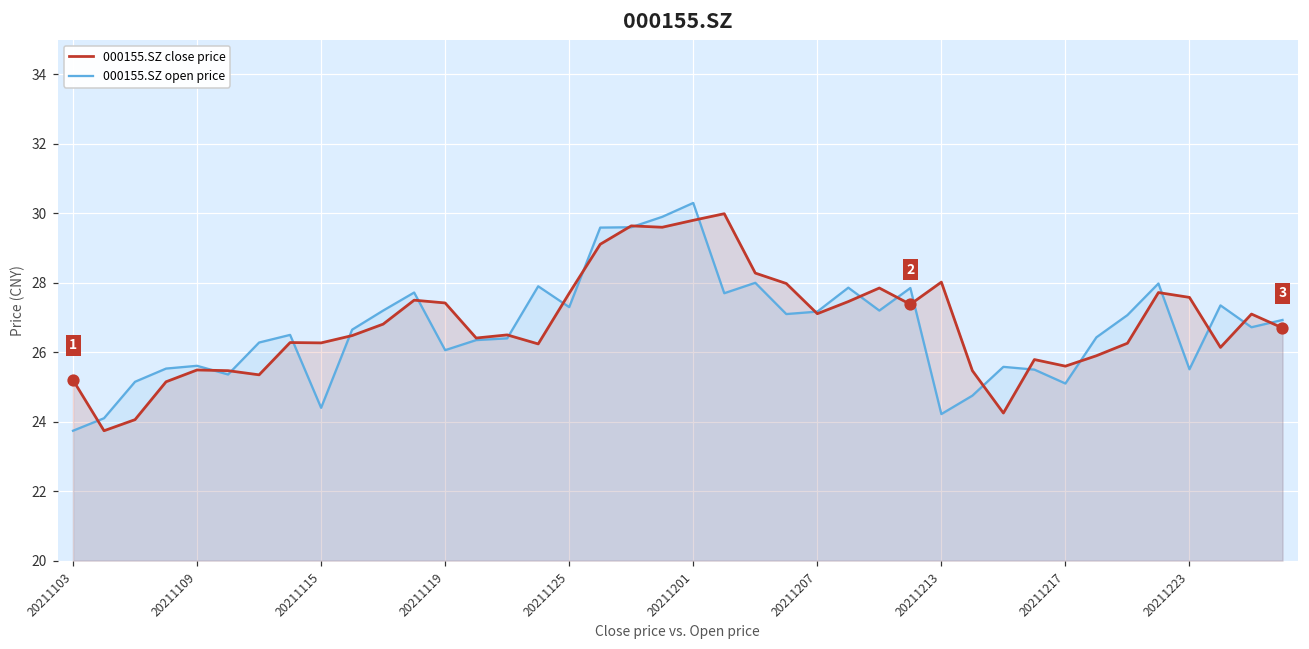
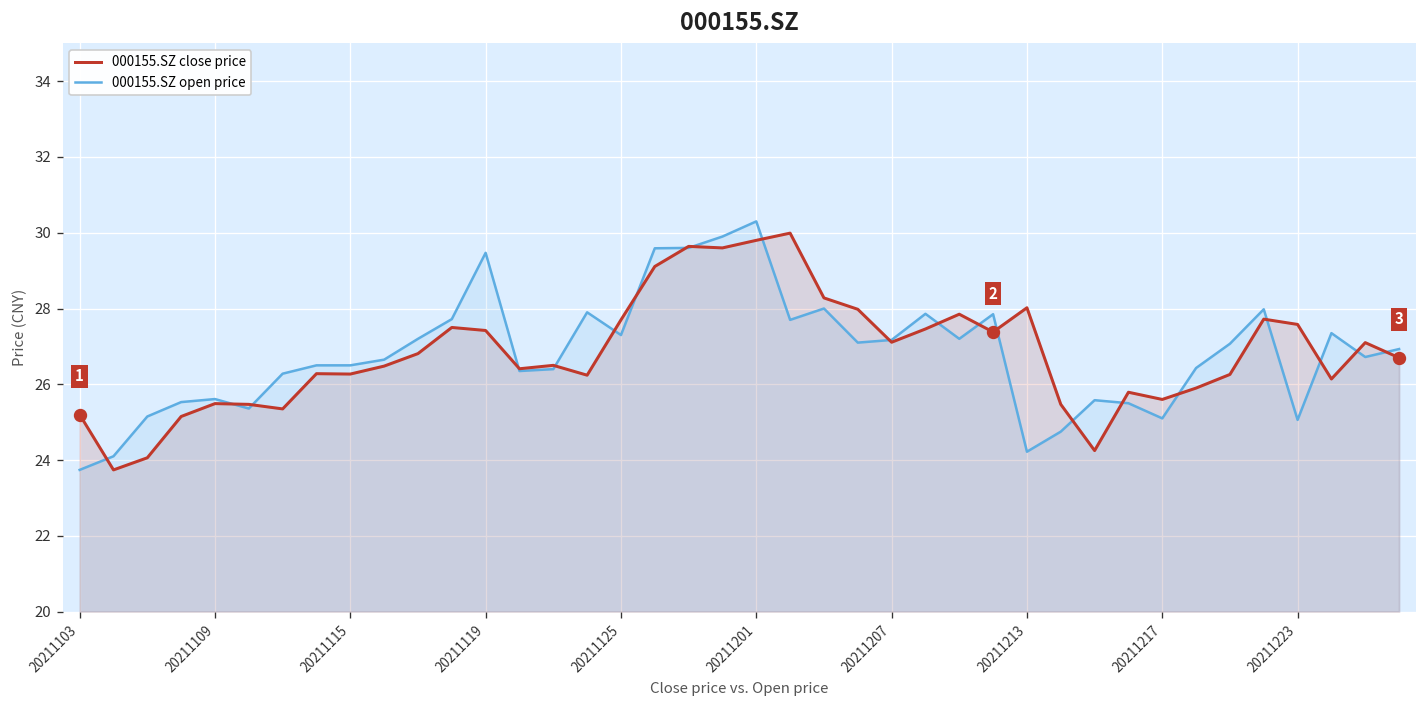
  {
    "000155.SZ open price": {
      "20211103": 23.7,
      "20211109": 25.6,
-     "20211115": 24.4,
-     "20211119": 26.1,
+     "20211115": 26.5,
+     "20211119": 29.5,
      "20211125": 27.3,
      "20211201": 30.3,
      "20211213": 24.2,
      "20211217": 25.1,
-     "20211223": 25.5
+     "20211223": 25.1
    }
  }
